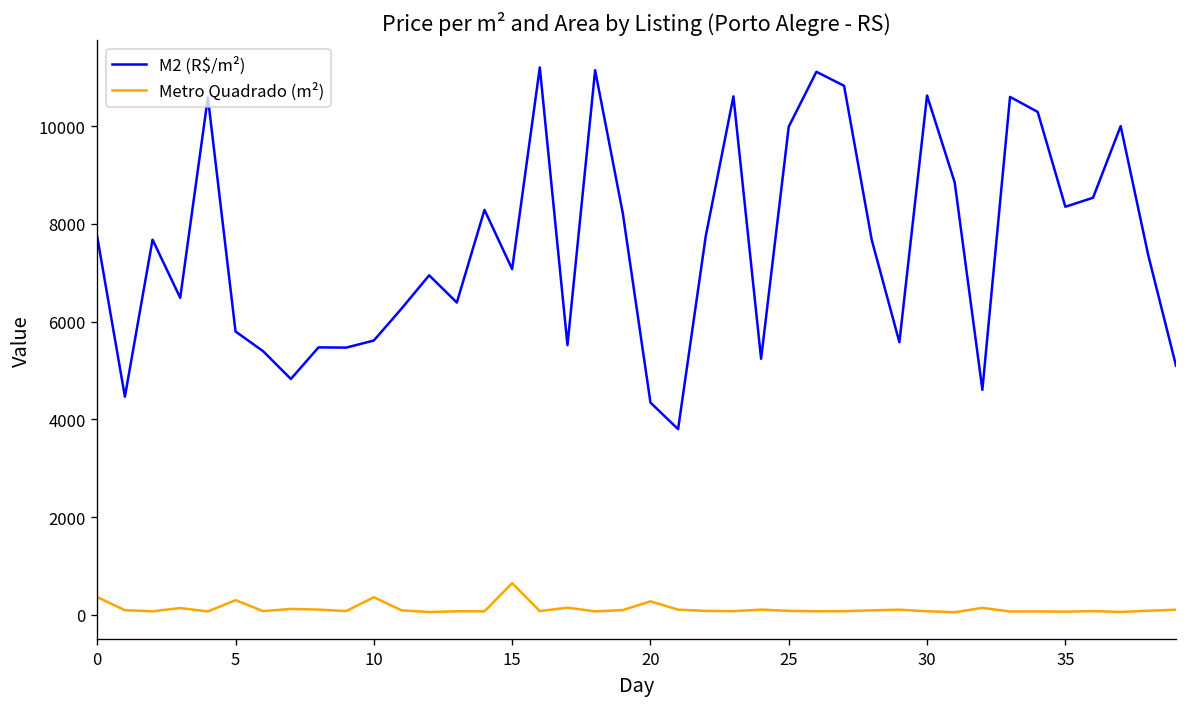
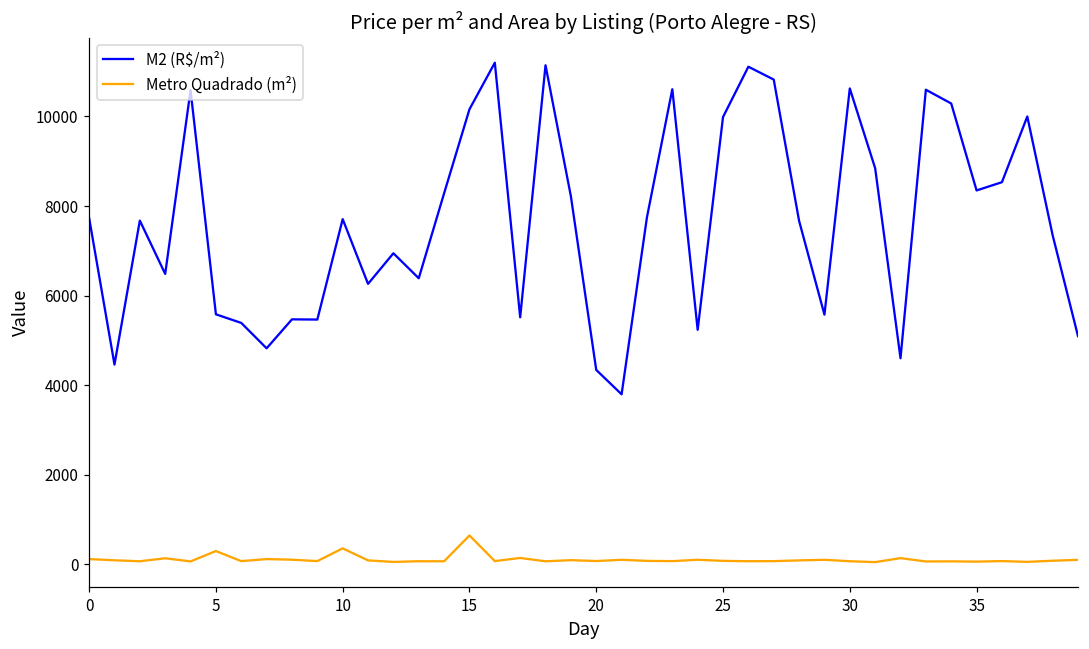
  {
    "M2 (R$/m²)": {
      "0": 7700,
-     "5": 5800,
-     "10": 5600,
-     "15": 7100,
+     "5": 5600,
+     "10": 7700,
+     "15": 10200,
      "20": 4300,
      "25": 10000,
      "30": 10600,
      "35": 8300
    },
    "Metro Quadrado (m²)": {
-     "0": 400,
+     "0": 100,
      "5": 300,
      "10": 400,
      "15": 600,
-     "20": 300,
+     "20": 100,
      "25": 100,
      "30": 100,
      "35": 100
    }
  }
